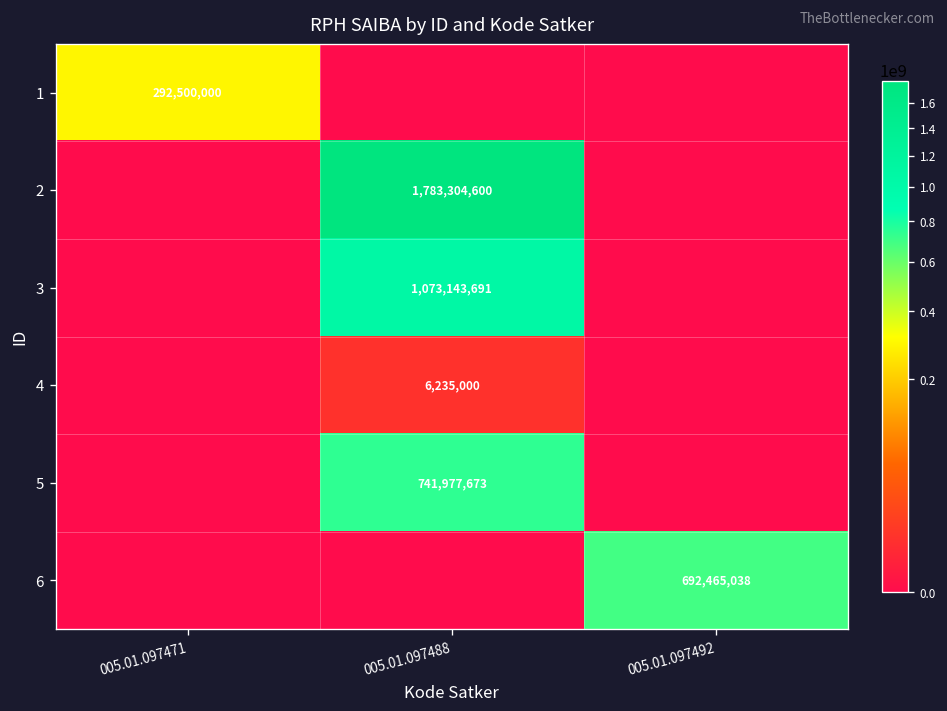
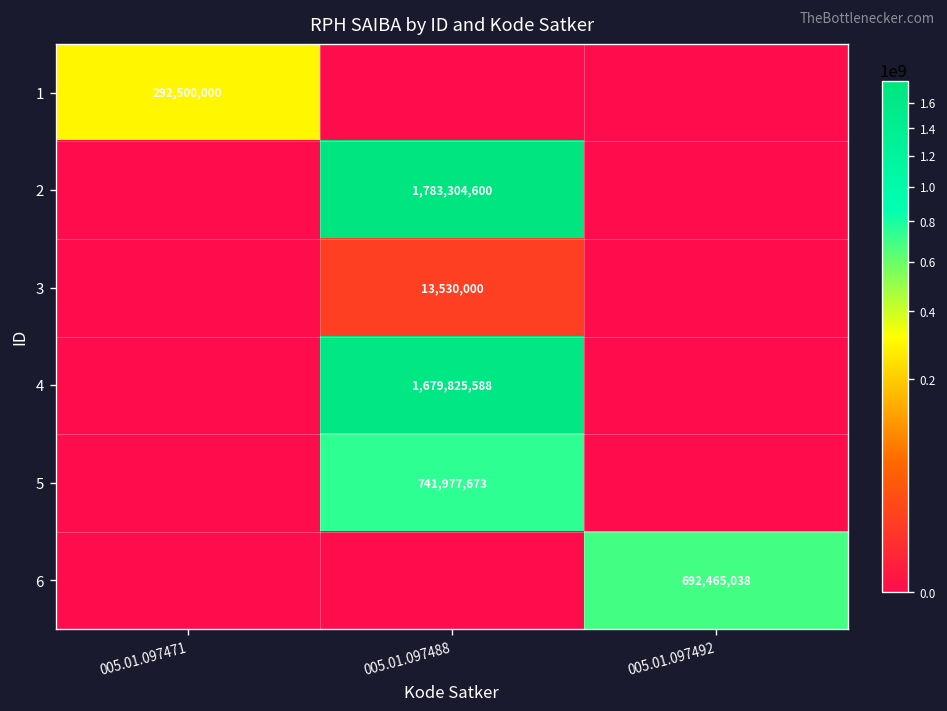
  {
    "1": {
      "005.01.097471": "292,500,000"
    },
    "2": {
      "005.01.097488": "1,783,304,600"
    },
    "3": {
-     "005.01.097488": "1,073,143,691"
+     "005.01.097488": "13,530,000"
    },
    "4": {
-     "005.01.097488": "6,235,000"
+     "005.01.097488": "1,679,825,588"
    },
    "5": {
      "005.01.097488": "741,977,673"
    },
    "6": {
      "005.01.097492": "692,465,038"
    }
  }
